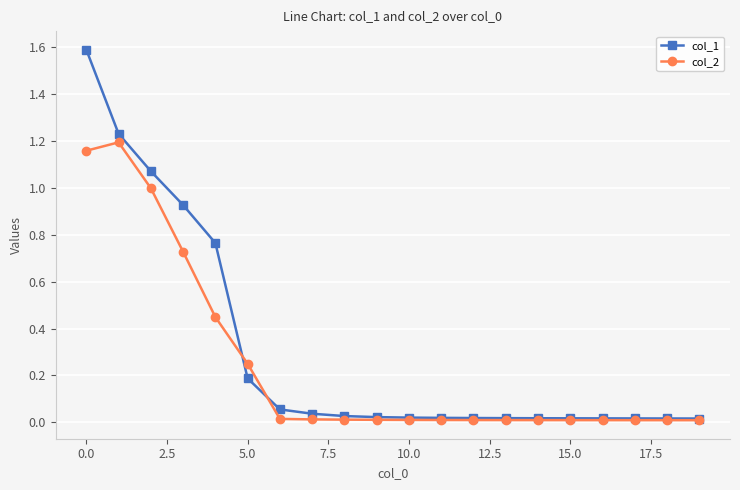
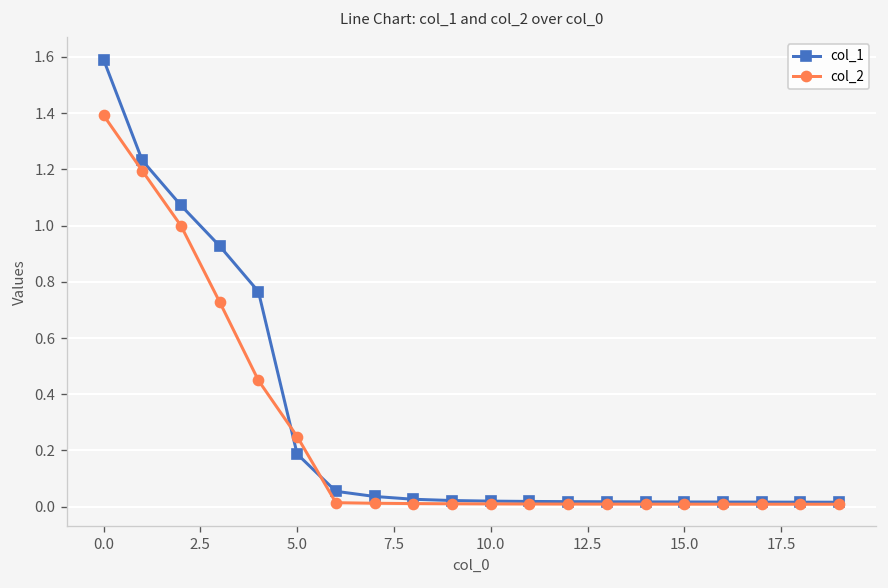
  {
    "col_1": {
      "0.0": 1.59,
      "5.0": 0.19
    },
    "col_2": {
-     "0.0": 1.16,
+     "0.0": 1.39,
      "5.0": 0.25
    }
  }
